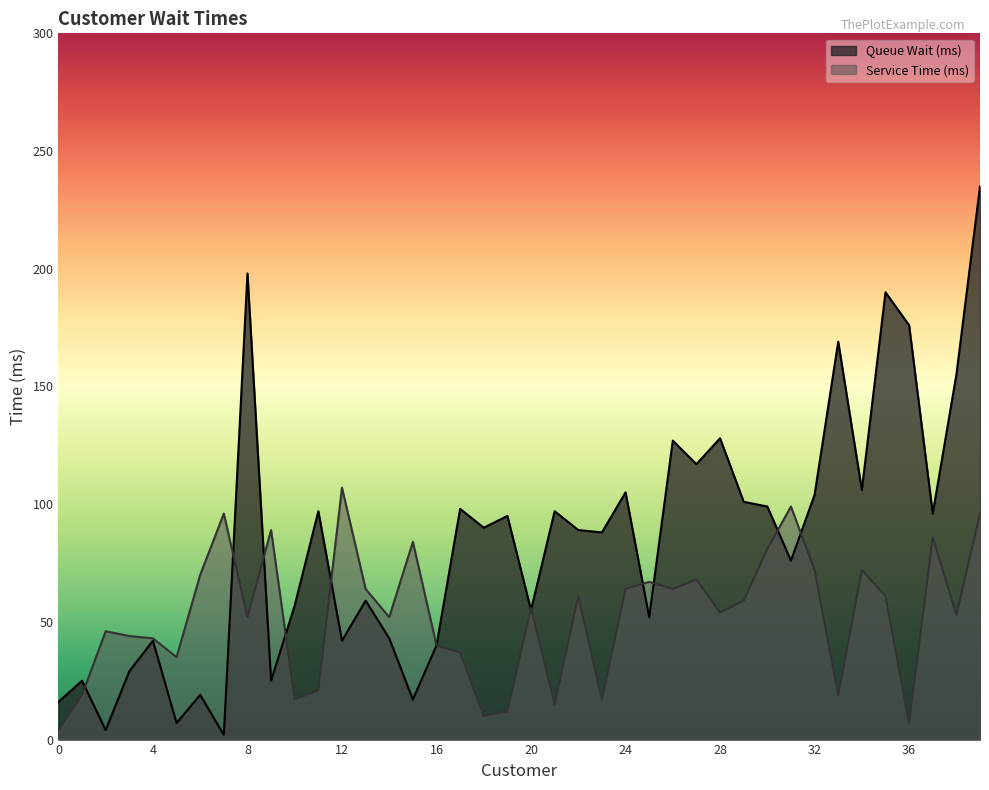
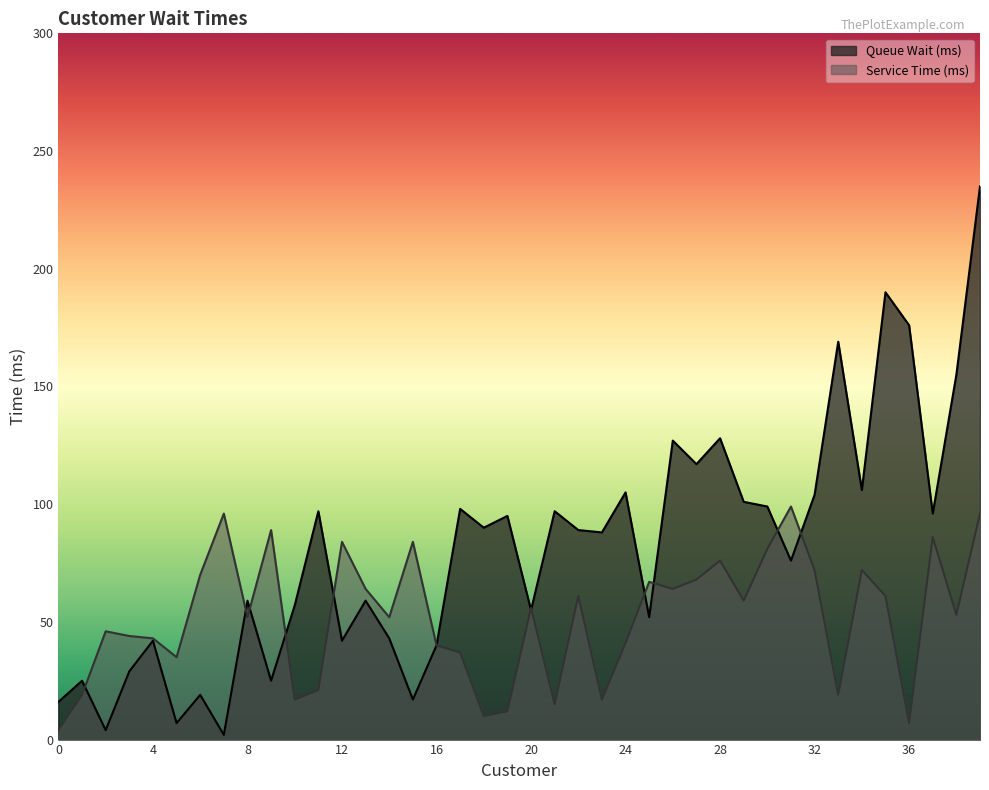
  {
    "Queue Wait (ms)": {
      "0": 16,
-     "8": 198,
+     "8": 59,
      "12": 42,
      "24": 105,
      "28": 128,
      "32": 104,
      "36": 176
    },
    "Service Time (ms)": {
      "0": 4,
      "8": 52,
-     "12": 107,
-     "24": 64,
-     "28": 54,
+     "12": 84,
+     "24": 41,
+     "28": 76,
      "32": 72,
      "36": 7
    }
  }
